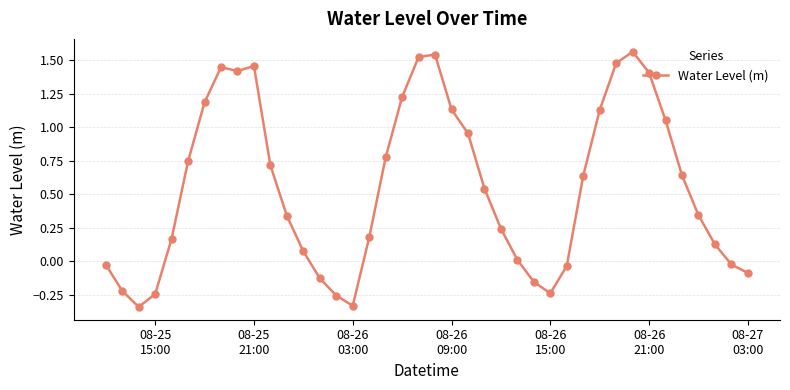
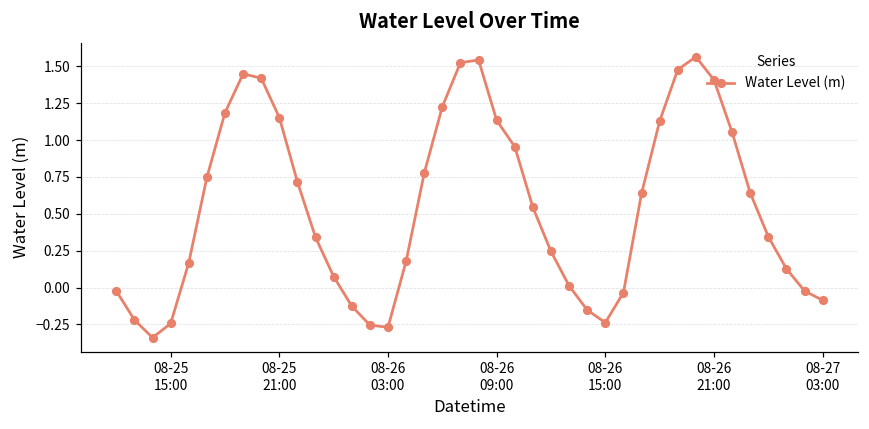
  {
    "08-25 15:00": -0.24,
-   "08-25 21:00": 1.46,
-   "08-26 03:00": -0.33,
+   "08-25 21:00": 1.15,
+   "08-26 03:00": -0.27,
    "08-26 09:00": 1.13,
    "08-26 15:00": -0.24,
    "08-26 21:00": 1.41,
    "08-27 03:00": -0.09
  }
